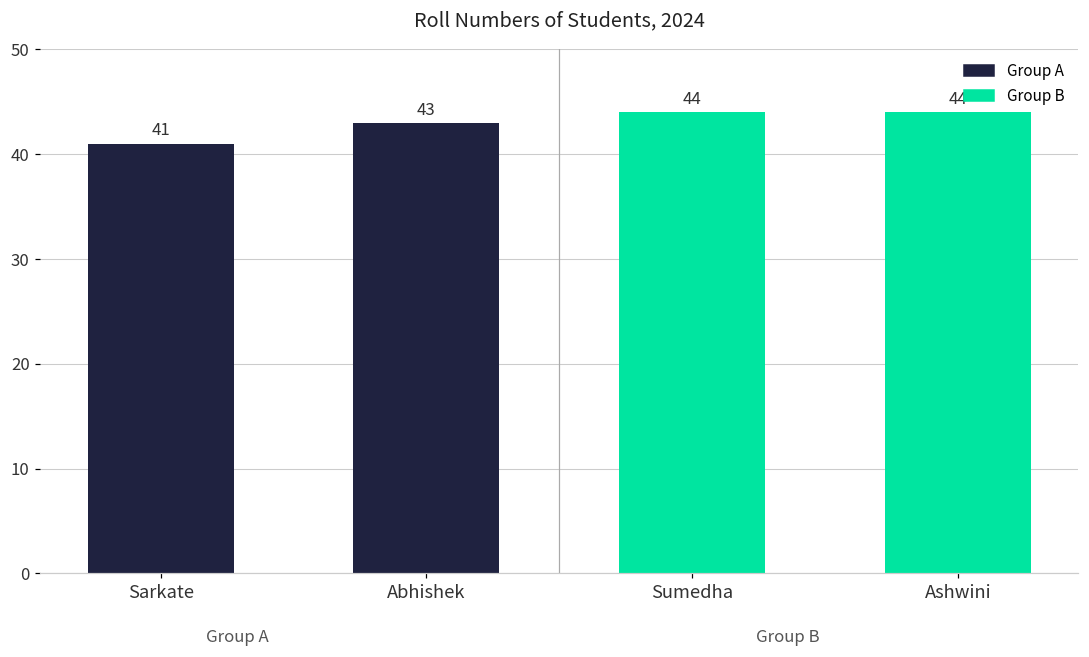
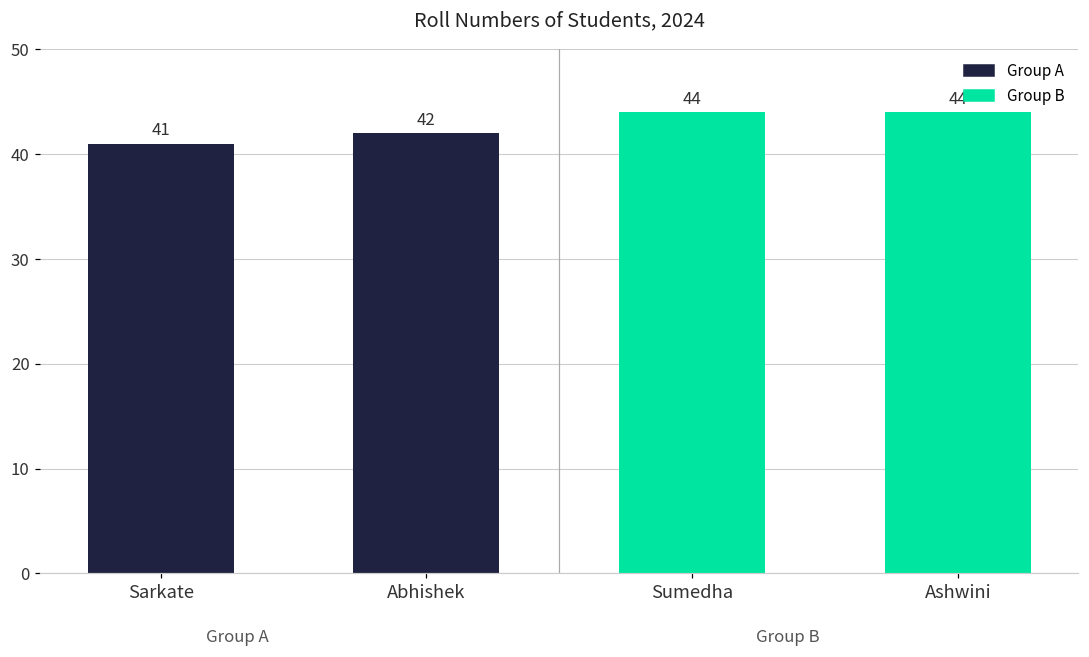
  {
    "Sarkate": 41,
-   "Abhishek": 43,
+   "Abhishek": 42,
    "Sumedha": 44,
    "Ashwini": 44
  }
